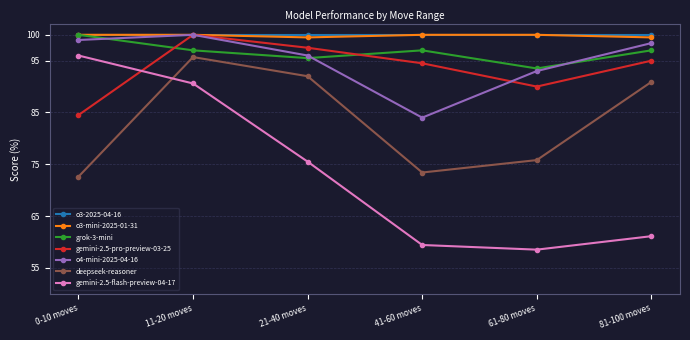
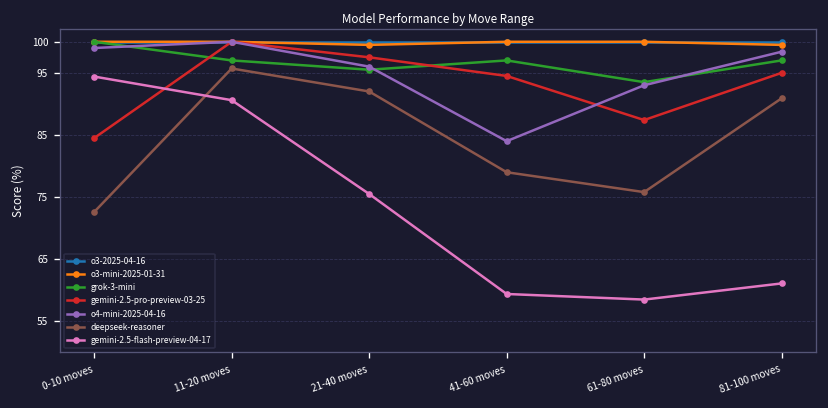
  {
    "o3-2025-04-16": {
      "21-40 moves": 100,
      "81-100 moves": 100
    },
    "o3-mini-2025-01-31": {
      "21-40 moves": 100,
      "81-100 moves": 100
    },
    "grok-3-mini": {
      "11-20 moves": 97,
      "21-40 moves": 96,
      "41-60 moves": 97,
      "61-80 moves": 94,
      "81-100 moves": 97
    },
    "gemini-2.5-pro-preview-03-25": {
      "0-10 moves": 85,
      "21-40 moves": 98,
      "41-60 moves": 95,
-     "61-80 moves": 90,
+     "61-80 moves": 87,
      "81-100 moves": 95
    },
    "o4-mini-2025-04-16": {
      "0-10 moves": 99,
      "21-40 moves": 96,
      "41-60 moves": 84,
      "61-80 moves": 93,
      "81-100 moves": 98
    },
    "deepseek-reasoner": {
      "0-10 moves": 73,
      "11-20 moves": 96,
      "21-40 moves": 92,
-     "41-60 moves": 73,
+     "41-60 moves": 79,
      "61-80 moves": 76,
      "81-100 moves": 91
    },
    "gemini-2.5-flash-preview-04-17": {
-     "0-10 moves": 96,
+     "0-10 moves": 94,
      "11-20 moves": 91,
      "21-40 moves": 76,
      "41-60 moves": 59,
      "61-80 moves": 59,
      "81-100 moves": 61
    }
  }
